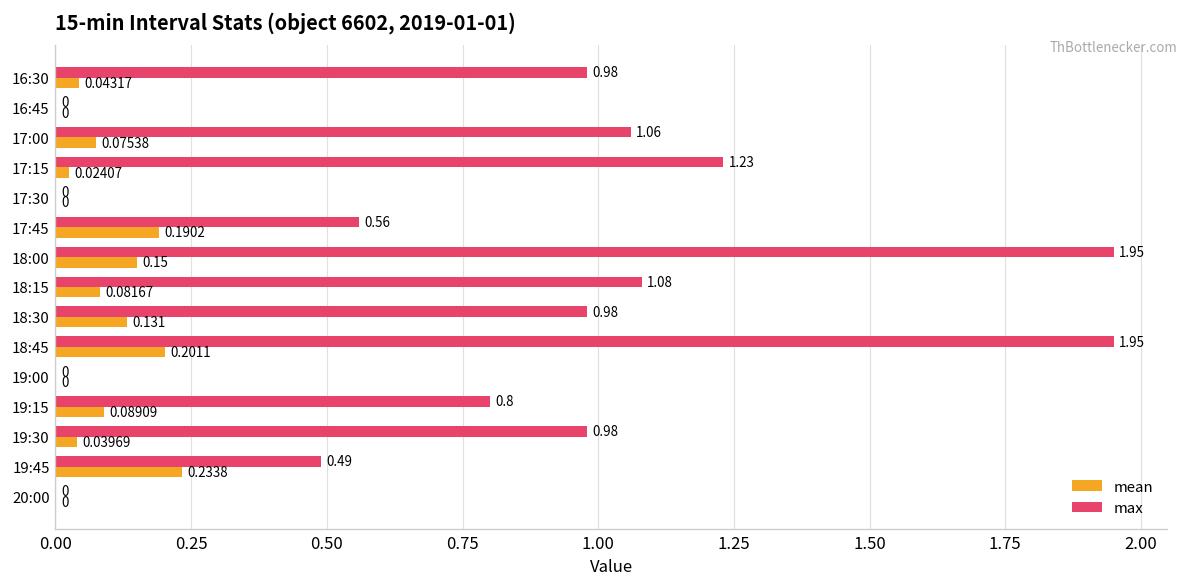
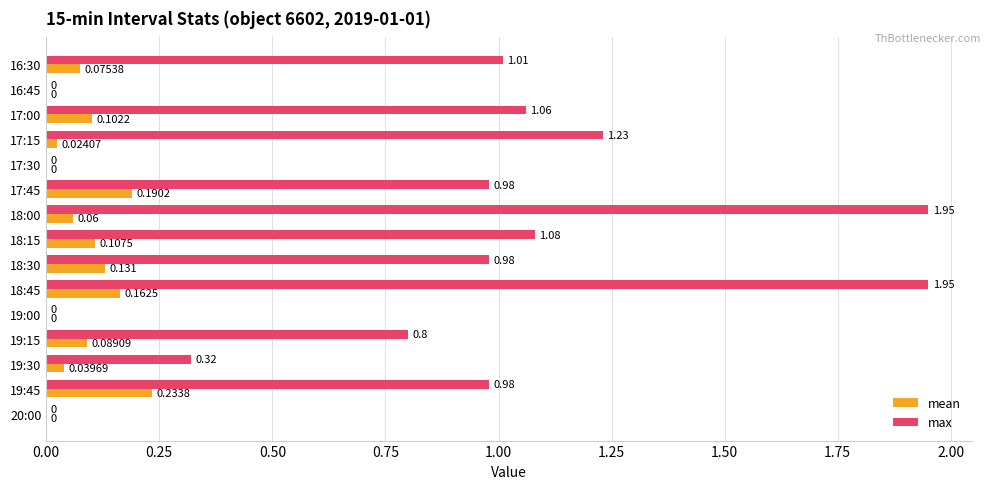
  {
    "mean": {
-     "16:30": 0.04317,
+     "16:30": 0.07538,
      "16:45": 0,
-     "17:00": 0.07538,
+     "17:00": 0.1022,
      "17:15": 0.02407,
      "17:30": 0,
      "17:45": 0.1902,
-     "18:00": 0.15,
-     "18:15": 0.08167,
+     "18:00": 0.06,
+     "18:15": 0.1075,
      "18:30": 0.131,
-     "18:45": 0.2011,
+     "18:45": 0.1625,
      "19:00": 0,
      "19:15": 0.08909,
      "19:30": 0.03969,
      "19:45": 0.2338,
      "20:00": 0
    },
    "max": {
-     "16:30": 0.98,
+     "16:30": 1.01,
      "16:45": 0,
      "17:00": 1.06,
      "17:15": 1.23,
      "17:30": 0,
-     "17:45": 0.56,
+     "17:45": 0.98,
      "18:00": 1.95,
      "18:15": 1.08,
      "18:30": 0.98,
      "18:45": 1.95,
      "19:00": 0,
      "19:15": 0.8,
-     "19:30": 0.98,
-     "19:45": 0.49,
+     "19:30": 0.32,
+     "19:45": 0.98,
      "20:00": 0
    }
  }
